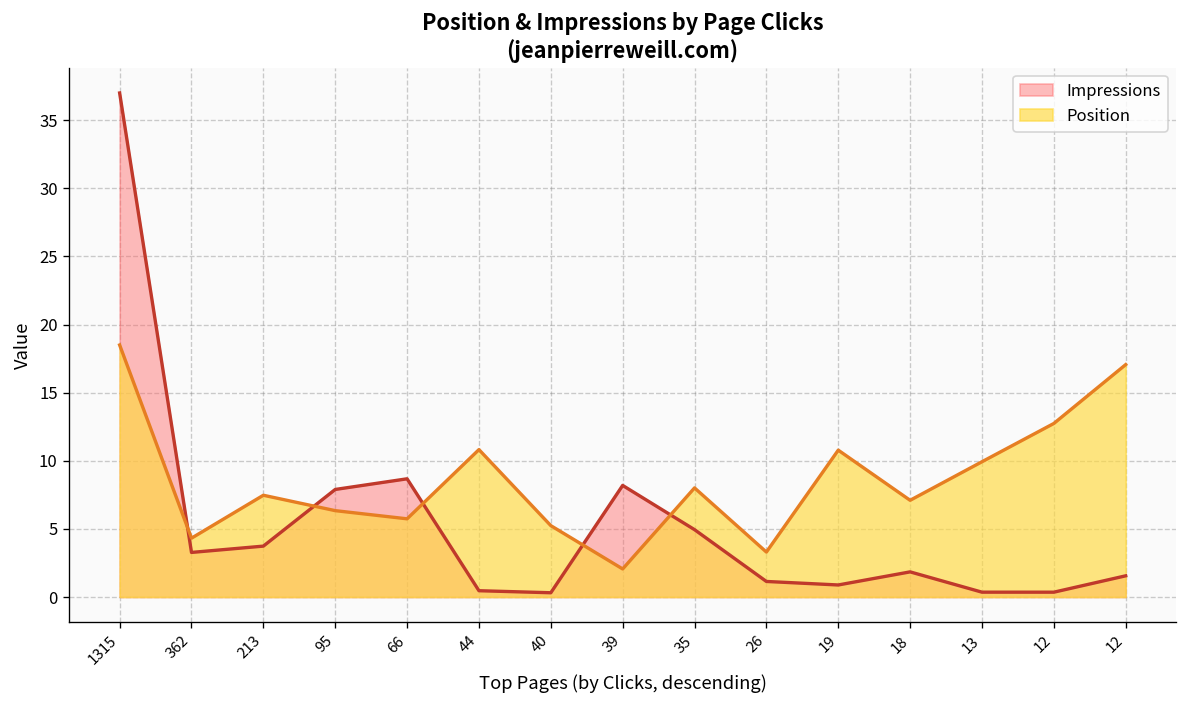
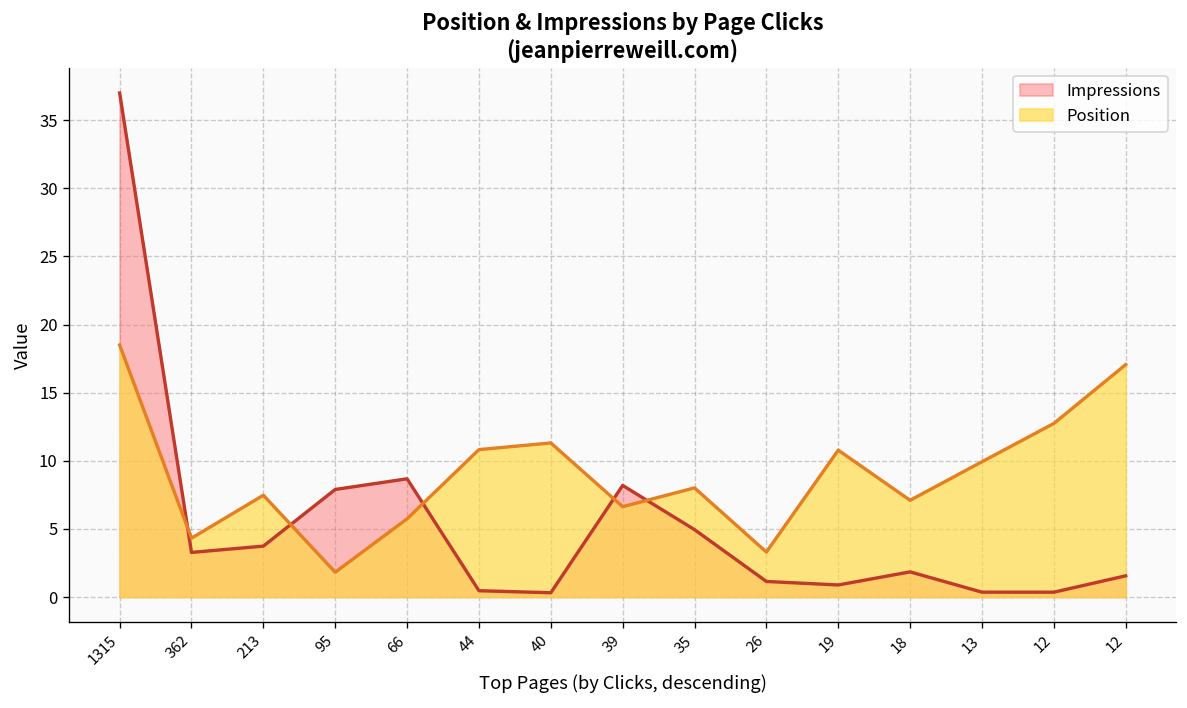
  {
    "Impressions": {
      "1315": 37.0,
      "362": 3.3,
      "213": 3.7,
      "95": 7.9,
      "66": 8.7,
      "44": 0.5,
      "40": 0.3,
      "39": 8.2,
      "35": 4.9,
      "26": 1.1,
      "19": 0.9,
      "18": 1.8,
      "13": 0.4
    },
    "Position": {
      "1315": 18.5,
      "362": 4.3,
      "213": 7.5,
-     "95": 6.3,
+     "95": 1.8,
      "66": 5.7,
      "44": 10.8,
-     "40": 5.2,
-     "39": 2.1,
+     "40": 11.3,
+     "39": 6.6,
      "35": 8.0,
      "26": 3.3,
      "19": 10.8,
      "18": 7.1,
      "13": 9.9
    }
  }
